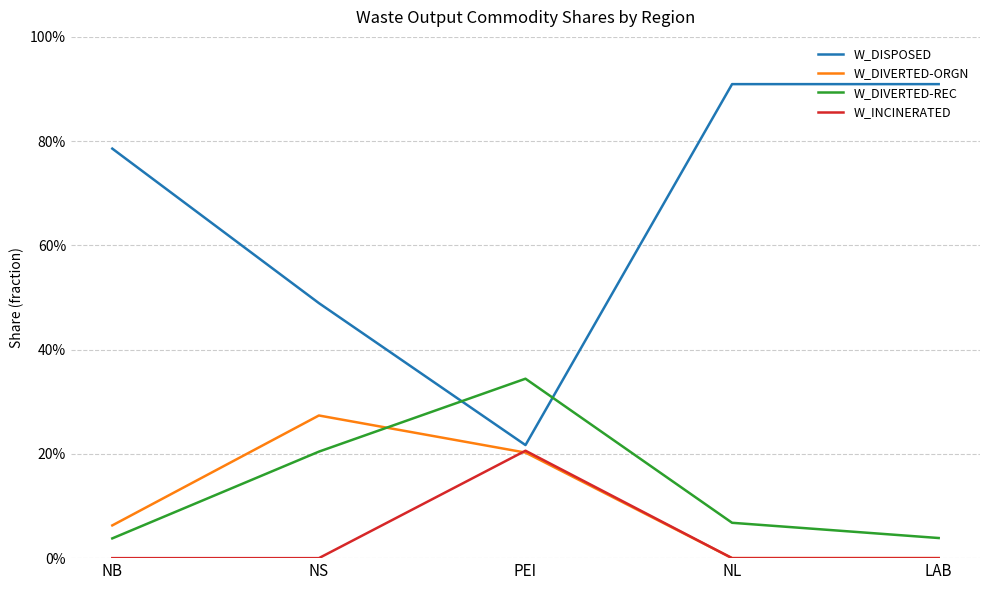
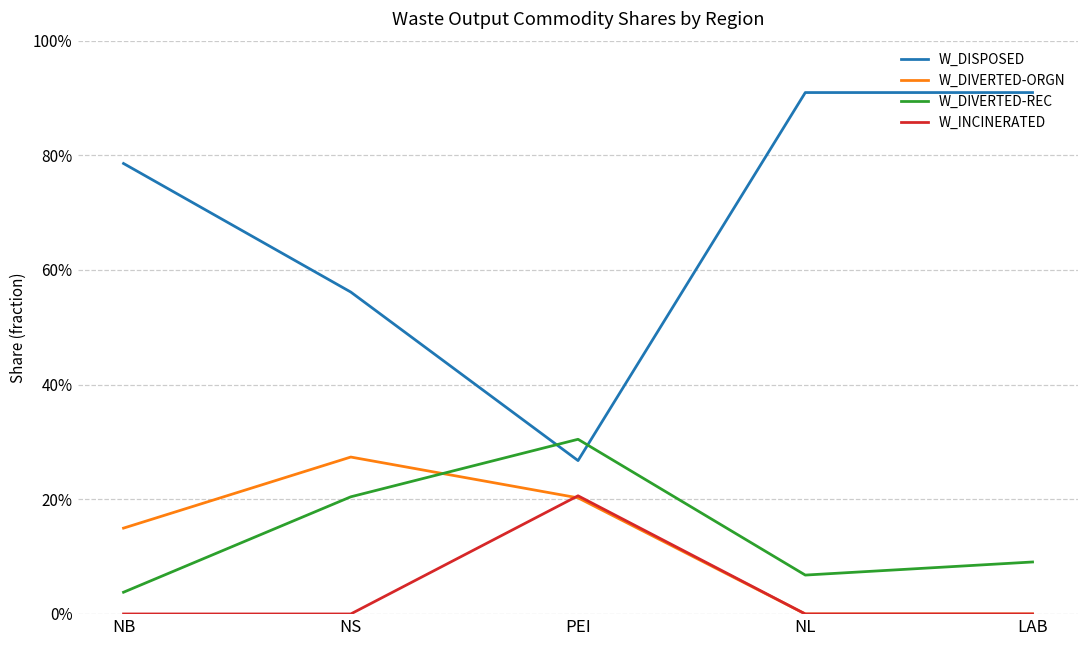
  {
    "W_DISPOSED": {
      "NB": "79%",
-     "NS": "49%",
-     "PEI": "22%",
+     "NS": "56%",
+     "PEI": "27%",
      "NL": "91%",
      "LAB": "91%"
    },
    "W_DIVERTED-ORGN": {
-     "NB": "6%",
+     "NB": "15%",
      "NS": "27%"
    },
    "W_DIVERTED-REC": {
      "NB": "4%",
      "NS": "20%",
-     "PEI": "34%",
+     "PEI": "30%",
      "NL": "7%",
-     "LAB": "4%"
+     "LAB": "9%"
    },
    "W_INCINERATED": {
      "NB": "0%",
      "NS": "0%"
    }
  }
